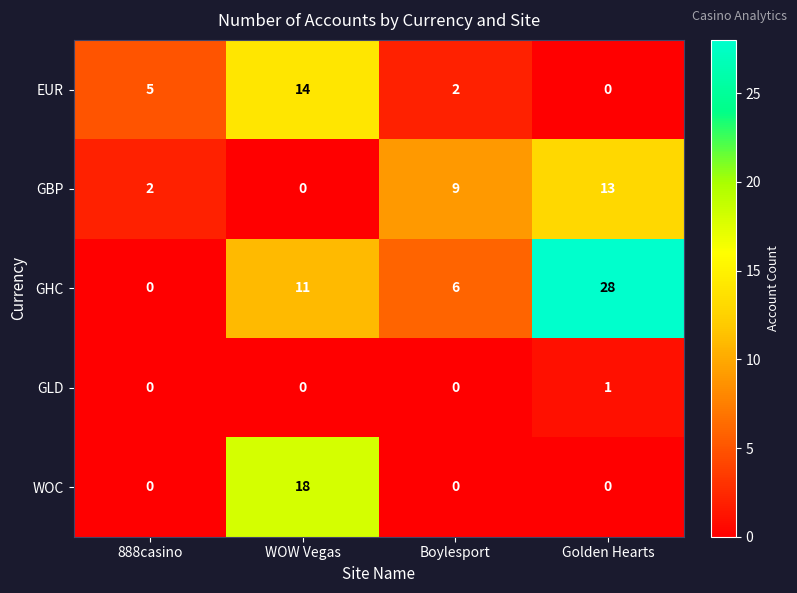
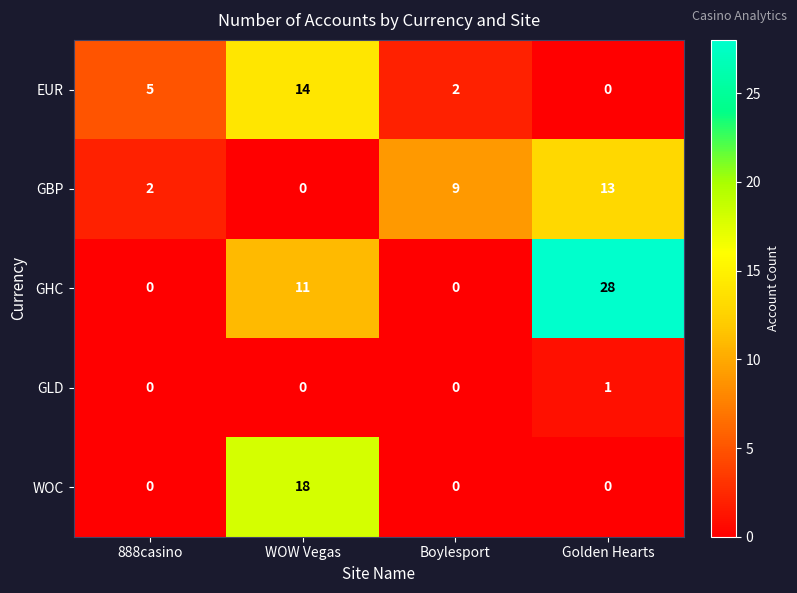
  {
    "EUR": {
      "888casino": 5,
      "WOW Vegas": 14,
      "Boylesport": 2,
      "Golden Hearts": 0
    },
    "GBP": {
      "888casino": 2,
      "WOW Vegas": 0,
      "Boylesport": 9,
      "Golden Hearts": 13
    },
    "GHC": {
      "888casino": 0,
      "WOW Vegas": 11,
-     "Boylesport": 6,
+     "Boylesport": 0,
      "Golden Hearts": 28
    },
    "GLD": {
      "888casino": 0,
      "WOW Vegas": 0,
      "Boylesport": 0,
      "Golden Hearts": 1
    },
    "WOC": {
      "888casino": 0,
      "WOW Vegas": 18,
      "Boylesport": 0,
      "Golden Hearts": 0
    }
  }
